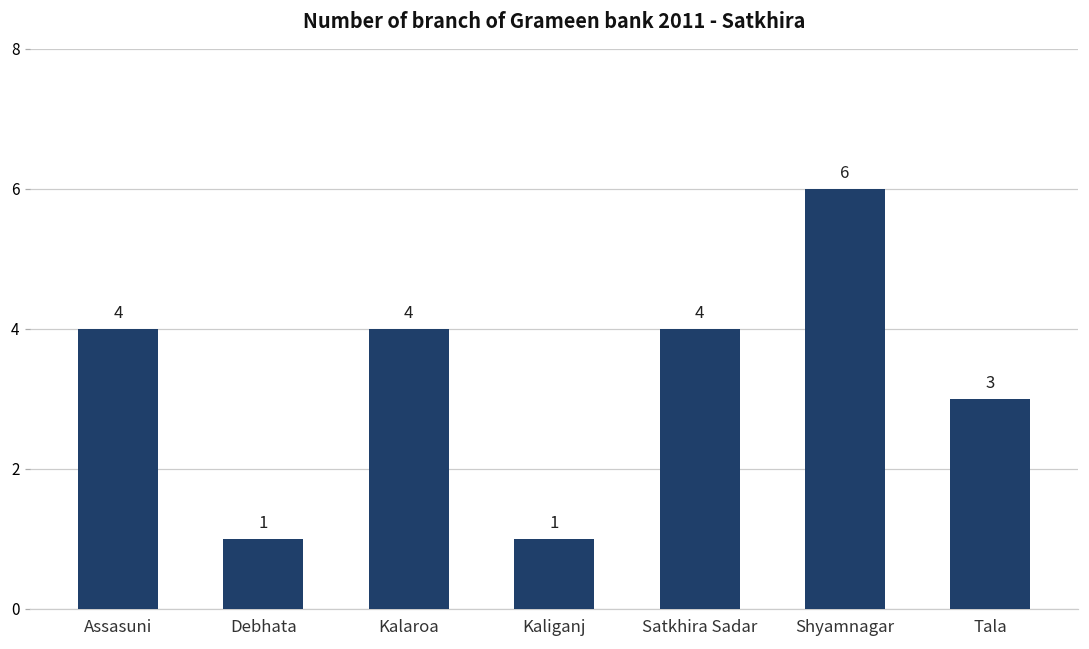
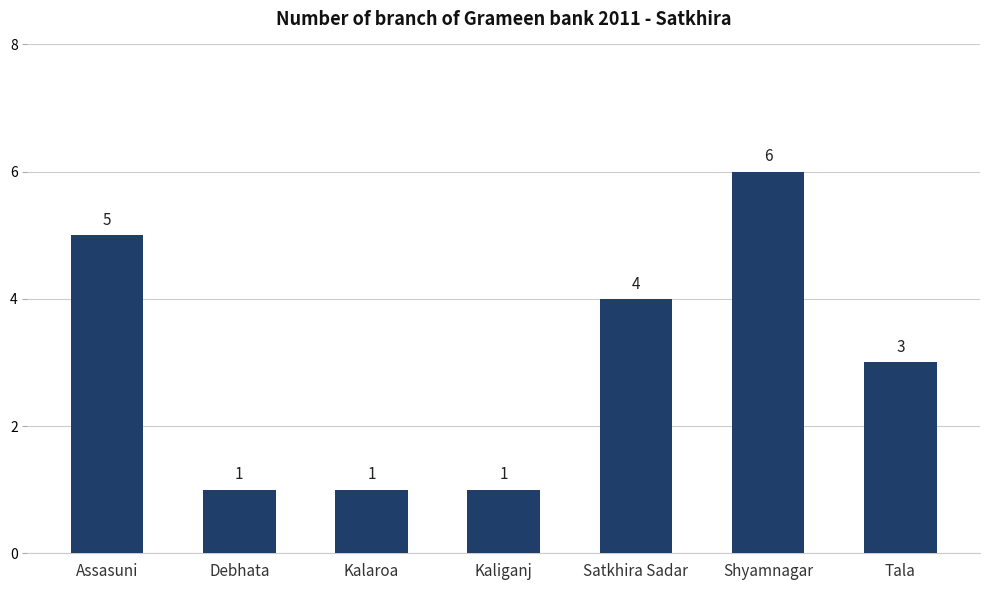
  {
-   "Assasuni": 4,
+   "Assasuni": 5,
    "Debhata": 1,
-   "Kalaroa": 4,
+   "Kalaroa": 1,
    "Kaliganj": 1,
    "Satkhira Sadar": 4,
    "Shyamnagar": 6,
    "Tala": 3
  }
